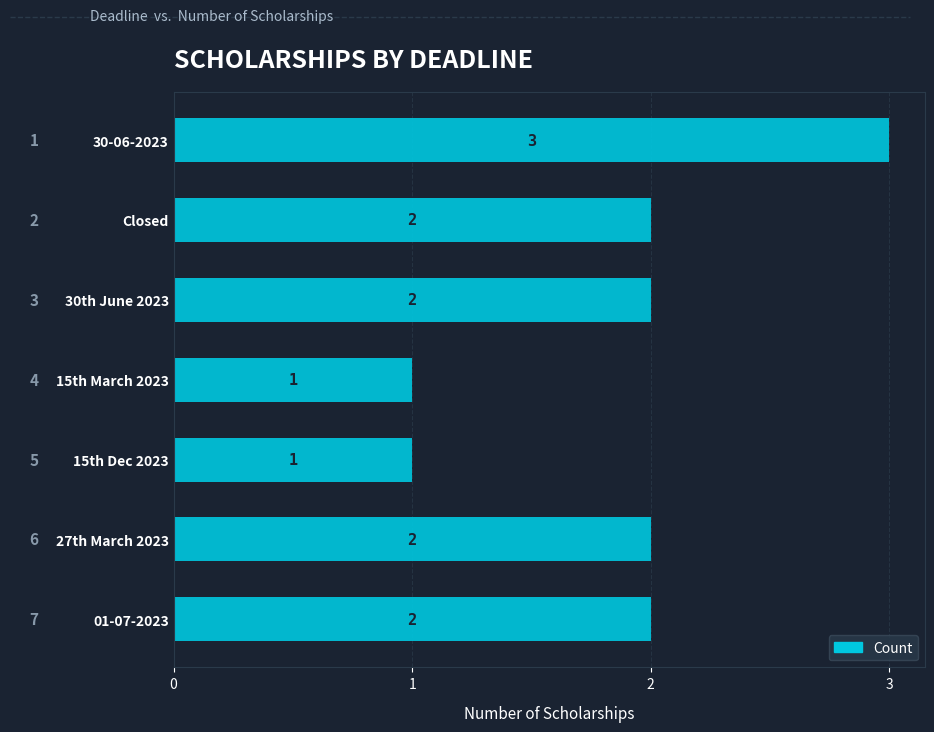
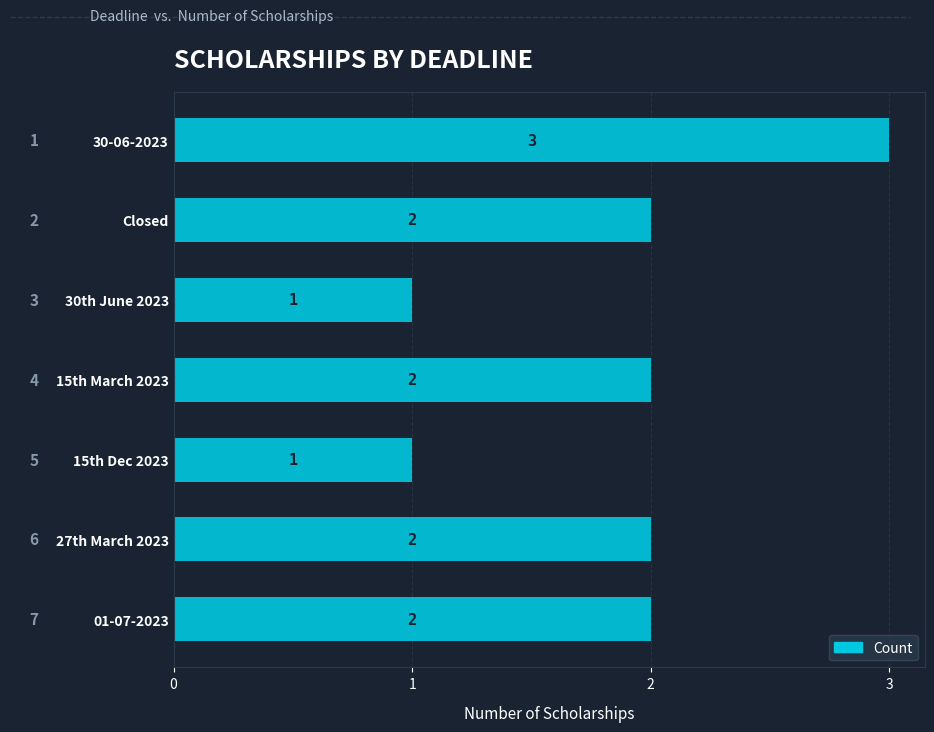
  {
    "30-06-2023": 3,
    "Closed": 2,
-   "30th June 2023": 2,
-   "15th March 2023": 1,
+   "30th June 2023": 1,
+   "15th March 2023": 2,
    "15th Dec 2023": 1,
    "27th March 2023": 2,
    "01-07-2023": 2
  }
